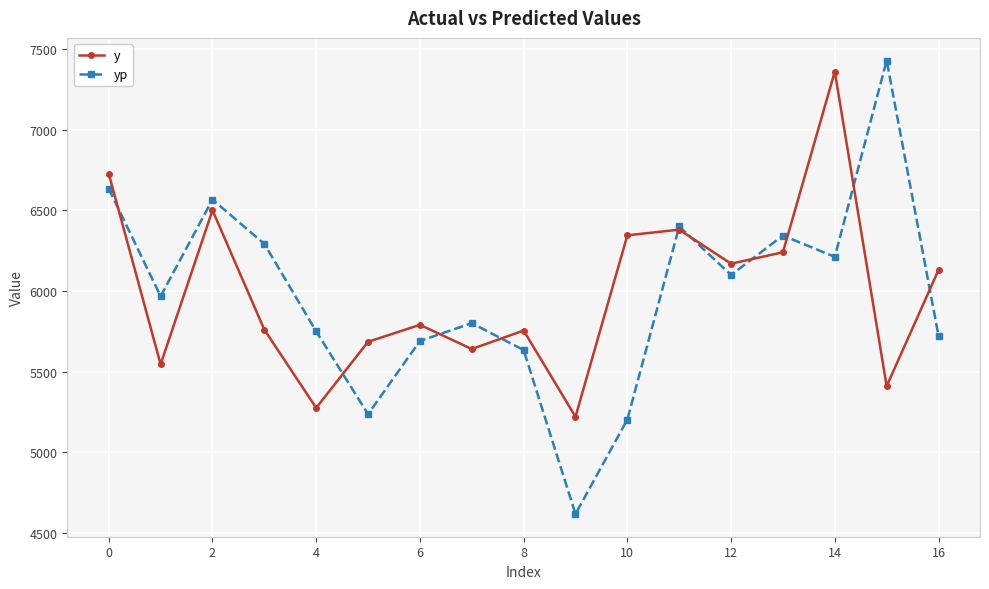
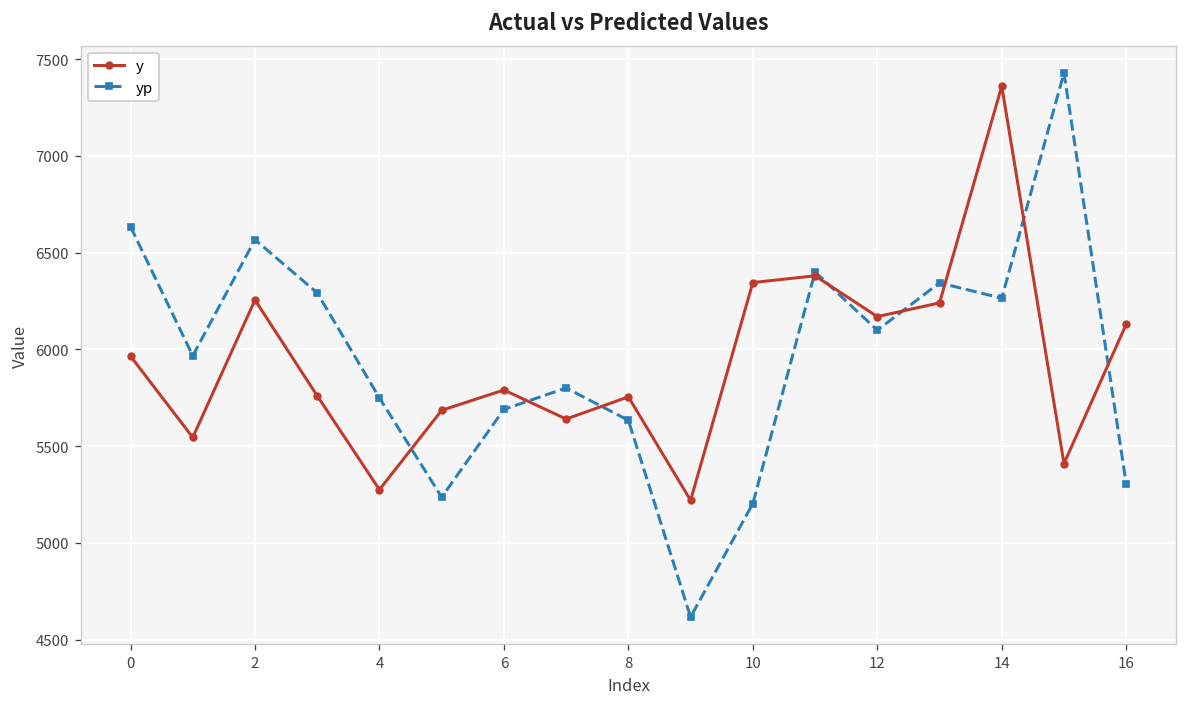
  {
    "y": {
-     "0": 6730,
-     "2": 6500,
+     "0": 5970,
+     "2": 6260,
      "4": 5280,
      "6": 5790,
      "8": 5750,
      "10": 6350,
      "12": 6170,
      "14": 7360,
      "16": 6130
    },
    "yp": {
      "0": 6630,
      "2": 6570,
      "4": 5750,
      "6": 5690,
      "8": 5630,
      "10": 5200,
      "12": 6100,
-     "14": 6210,
-     "16": 5720
+     "14": 6260,
+     "16": 5310
    }
  }
